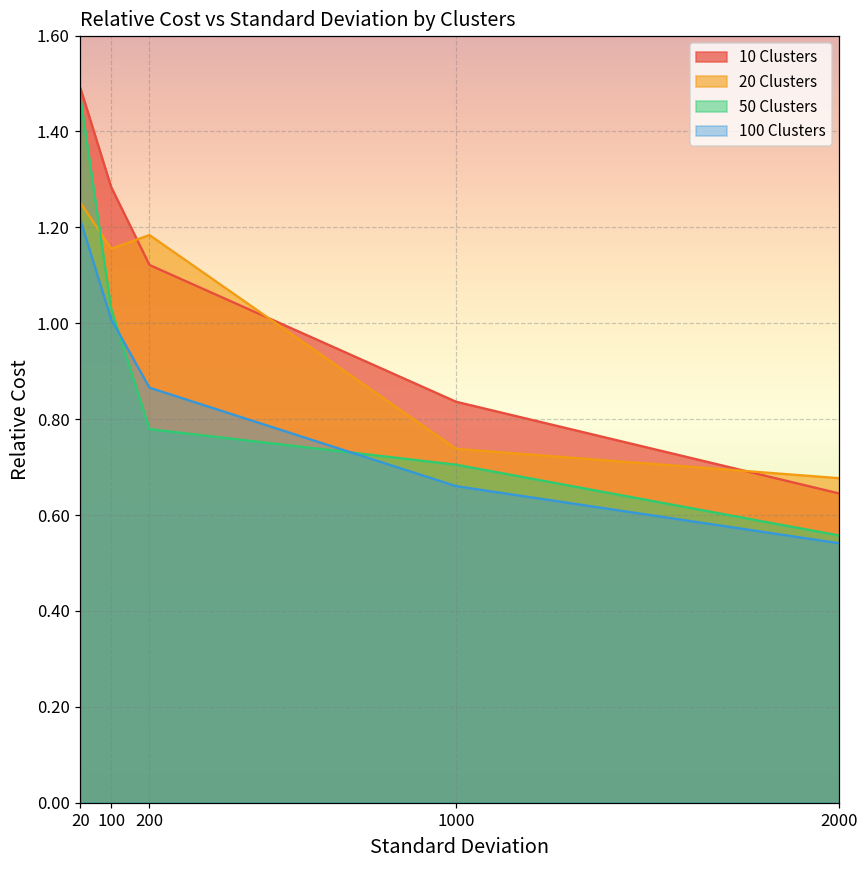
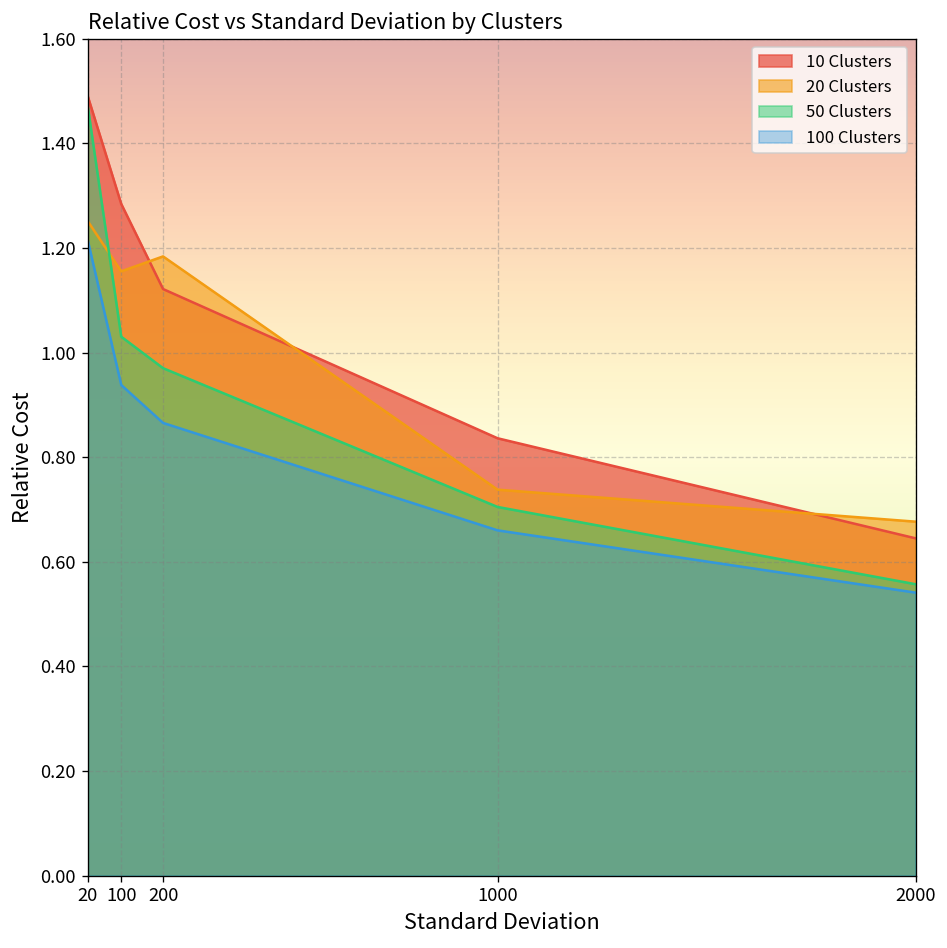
  {
    "10 Clusters": {
      "20": 1.49,
      "100": 1.28,
      "200": 1.12,
      "1000": 0.84,
      "2000": 0.64
    },
    "20 Clusters": {
      "20": 1.25,
      "100": 1.16,
      "200": 1.18,
      "1000": 0.74,
      "2000": 0.68
    },
    "50 Clusters": {
      "20": 1.47,
      "100": 1.03,
-     "200": 0.78,
+     "200": 0.97,
      "1000": 0.70,
      "2000": 0.56
    },
    "100 Clusters": {
      "20": 1.21,
-     "100": 1.01,
+     "100": 0.94,
      "200": 0.87,
      "1000": 0.66,
      "2000": 0.54
    }
  }
